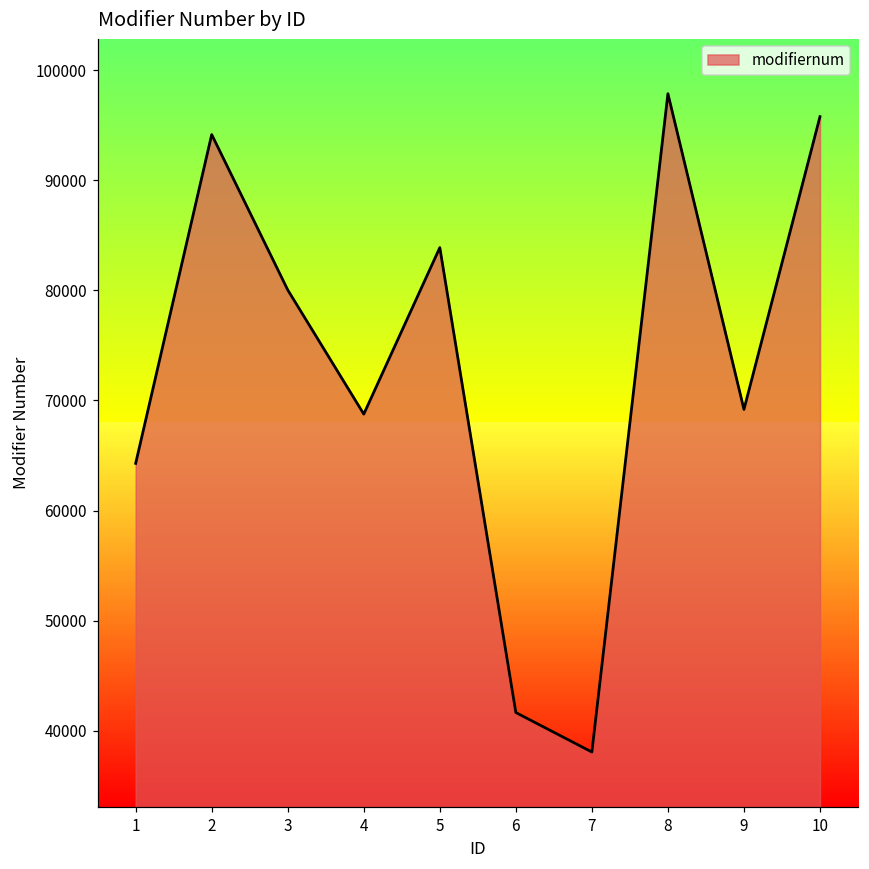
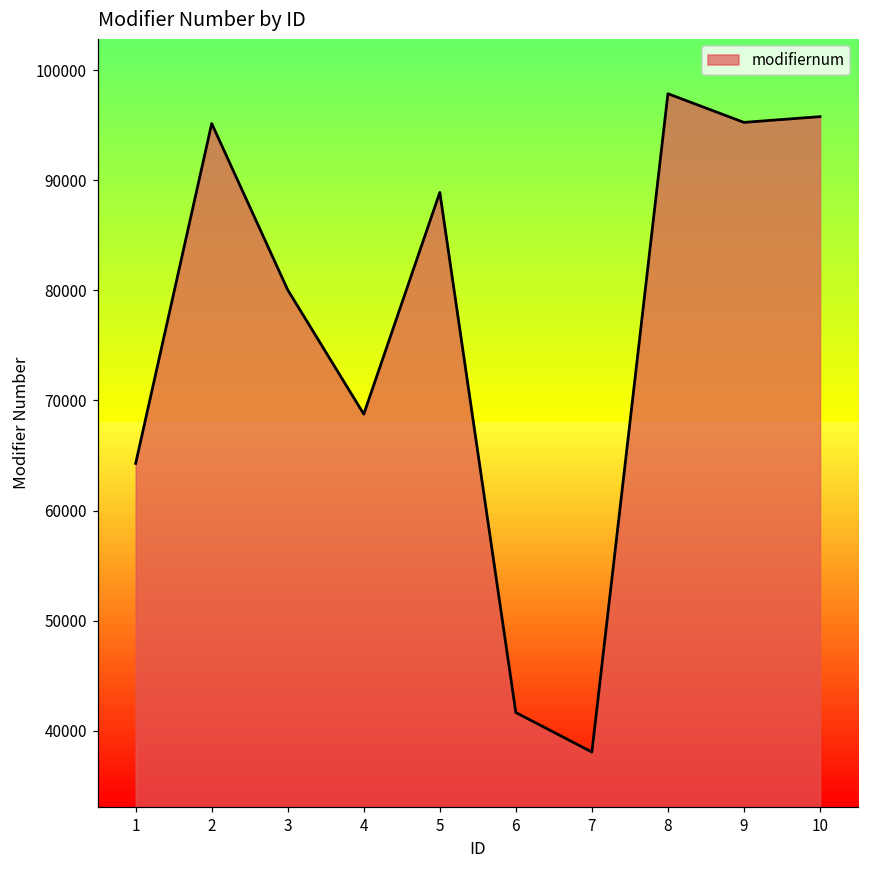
  {
    "1": 64300,
-   "2": 94100,
+   "2": 95100,
    "3": 80000,
    "4": 68800,
-   "5": 83900,
+   "5": 88900,
    "6": 41700,
    "7": 38100,
    "8": 97900,
-   "9": 69200,
+   "9": 95200,
    "10": 95800
  }
